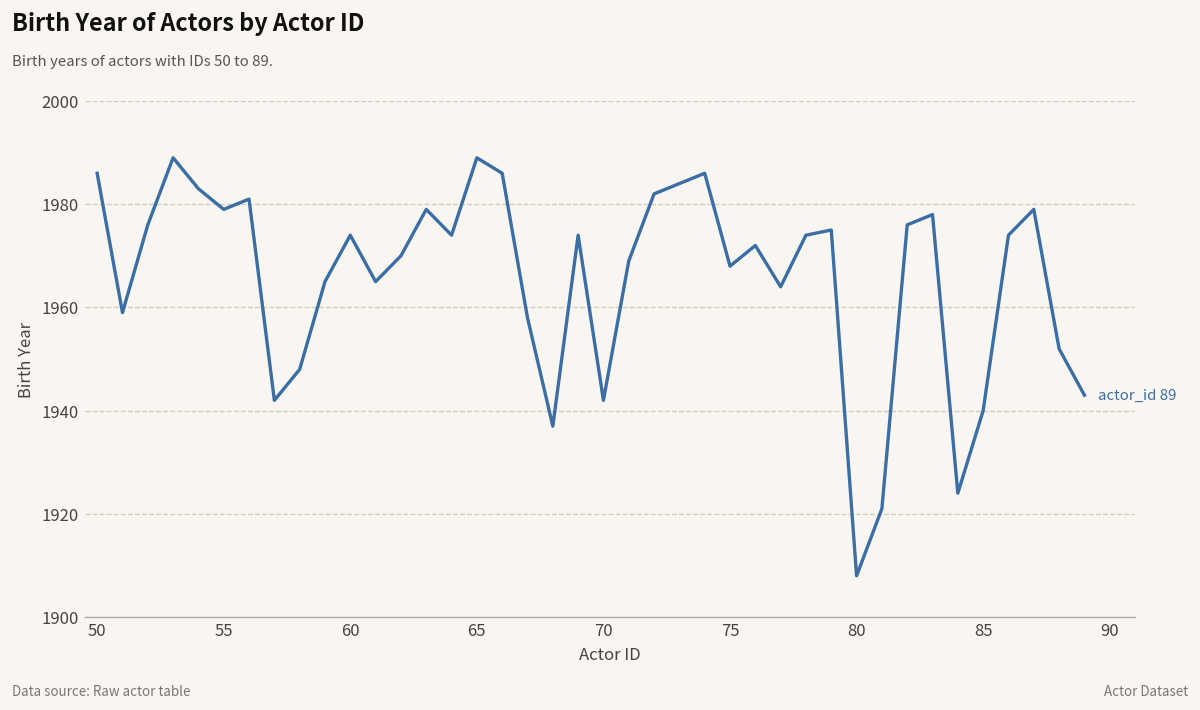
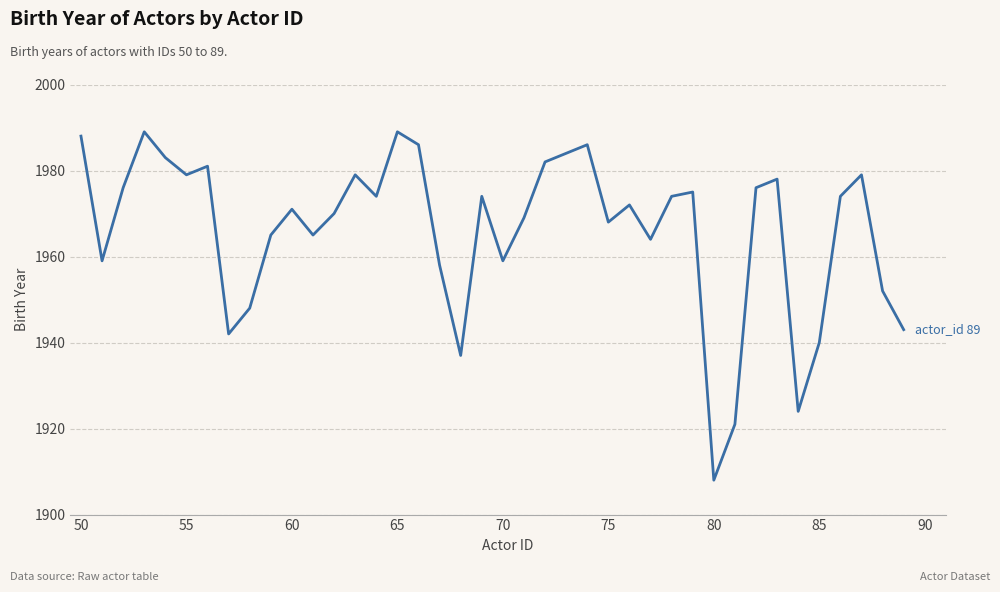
  {
-   "50": 1986,
+   "50": 1988,
    "55": 1979,
-   "60": 1974,
+   "60": 1971,
    "65": 1989,
-   "70": 1942,
+   "70": 1959,
    "75": 1968,
    "80": 1908,
    "85": 1940
  }
